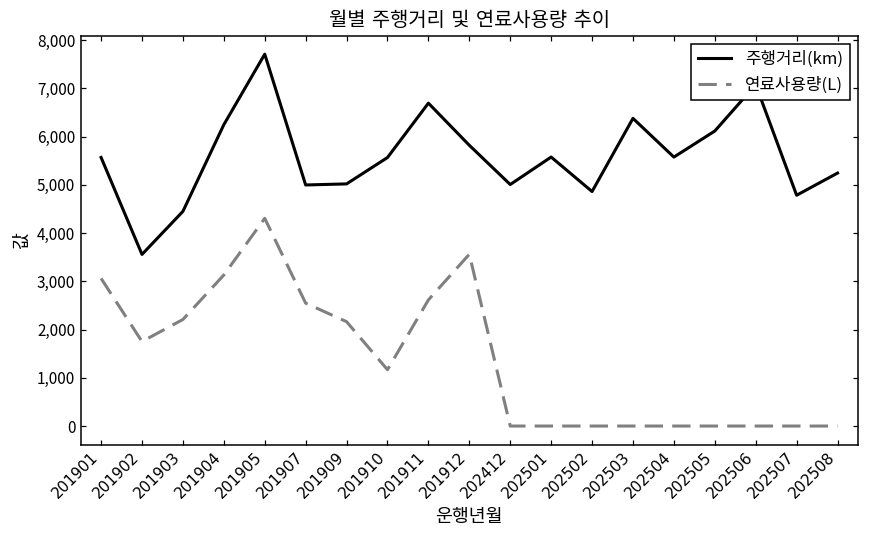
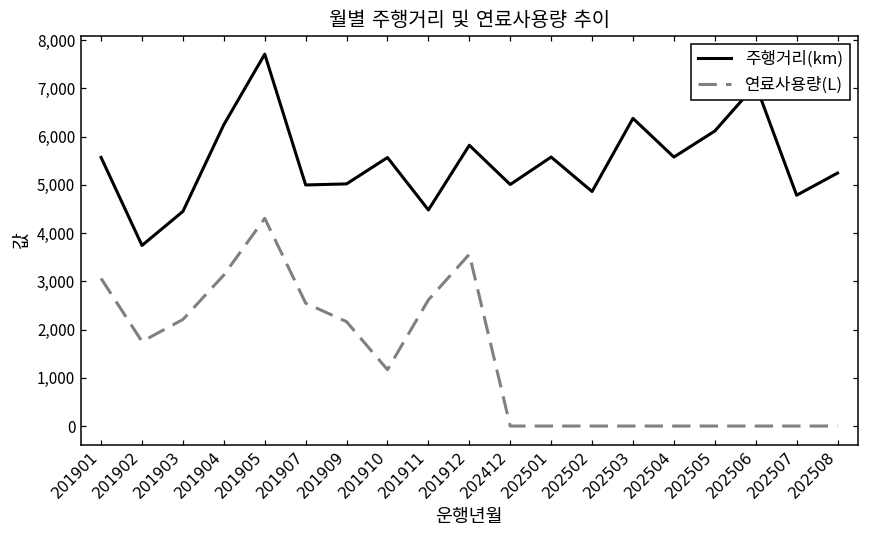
  {
    "주행거리(km)": {
      "201901": "5,600",
-     "201902": "3,600",
+     "201902": "3,700",
      "201903": "4,500",
      "201904": "6,200",
      "201905": "7,700",
      "201907": "5,000",
      "201909": "5,000",
      "201910": "5,600",
-     "201911": "6,700",
+     "201911": "4,500",
      "201912": "5,800",
      "202412": "5,000",
      "202501": "5,600",
      "202502": "4,900",
      "202503": "6,400",
      "202504": "5,600",
      "202505": "6,100",
      "202507": "4,800",
      "202508": "5,200"
    },
    "연료사용량(L)": {
      "201901": "3,100",
      "201902": "1,800",
      "201903": "2,200",
      "201904": "3,100",
      "201905": "4,300",
      "201907": "2,500",
      "201909": "2,200",
      "201910": "1,200",
      "201911": "2,600",
      "201912": "3,600",
      "202412": "0",
      "202501": "0",
      "202502": "0",
      "202503": "0",
      "202504": "0",
      "202505": "0",
      "202506": "0",
      "202507": "0",
      "202508": "0"
    }
  }
